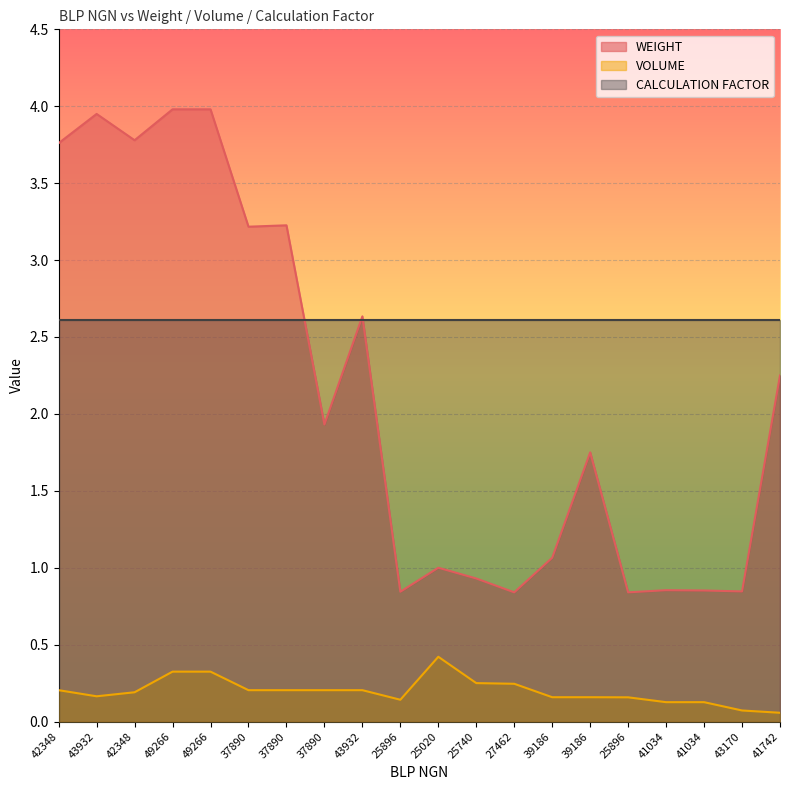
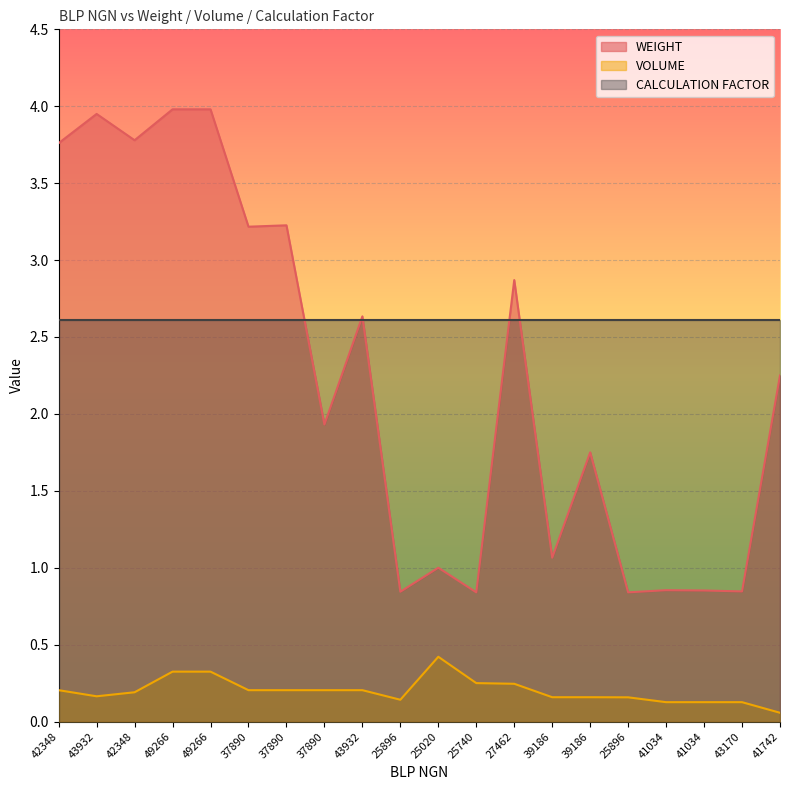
  {
    "WEIGHT": {
      "25020": 1.00,
-     "25740": 0.93,
-     "27462": 0.84,
+     "25740": 0.84,
+     "27462": 2.87,
      "43170": 0.85,
      "41742": 2.25
    },
    "VOLUME": {
      "25020": 0.42,
      "25740": 0.25,
      "27462": 0.25,
-     "43170": 0.07,
+     "43170": 0.13,
      "41742": 0.06
    },
    "CALCULATION FACTOR": {
      "25020": 2.61,
      "25740": 2.61,
      "27462": 2.61,
      "43170": 2.61,
      "41742": 2.61
    }
  }
